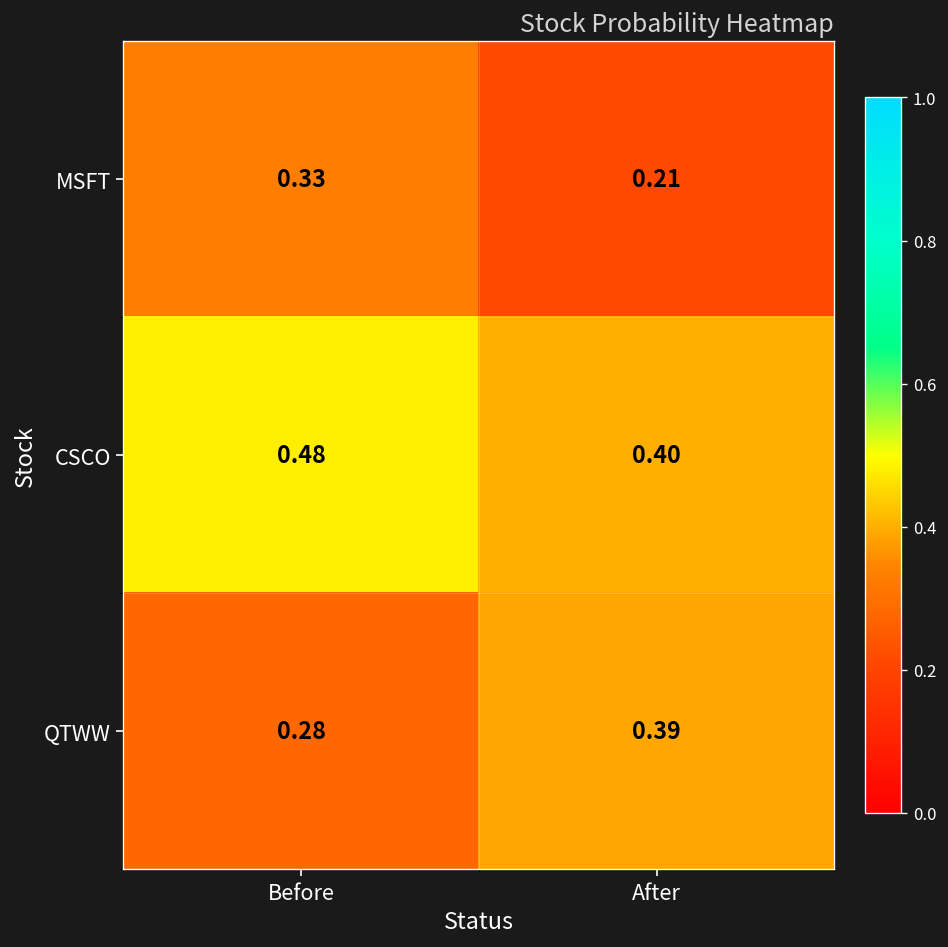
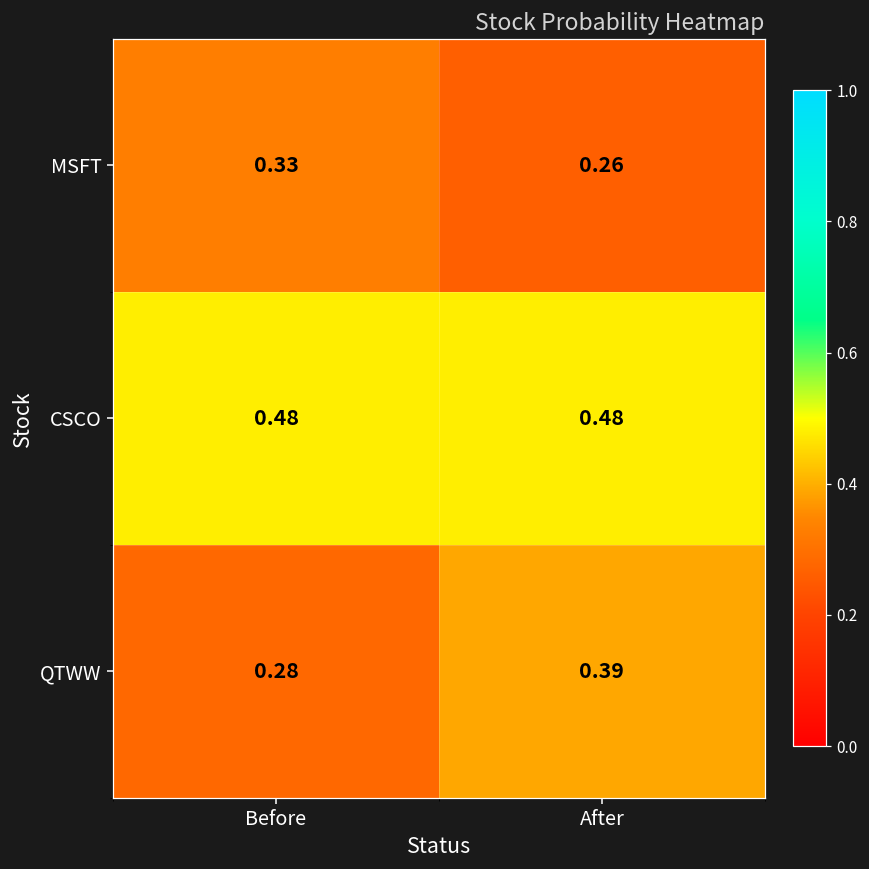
  {
    "MSFT": {
      "Before": 0.33,
-     "After": 0.21
+     "After": 0.26
    },
    "CSCO": {
      "Before": 0.48,
-     "After": 0.40
+     "After": 0.48
    },
    "QTWW": {
      "Before": 0.28,
      "After": 0.39
    }
  }
